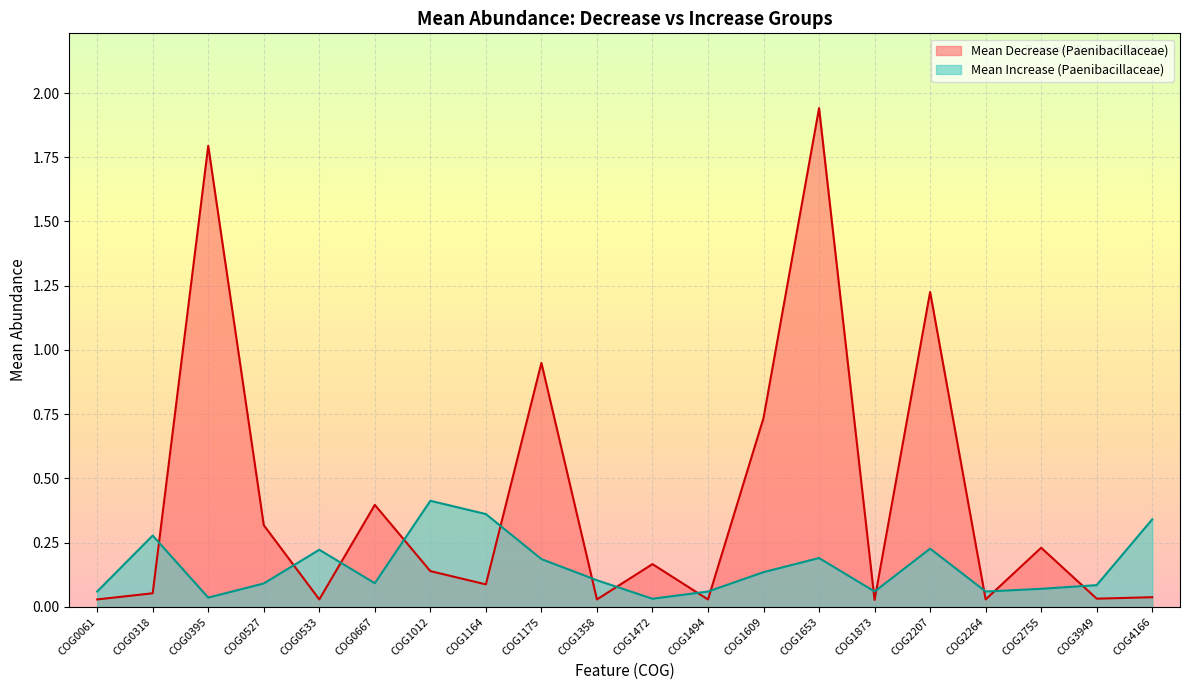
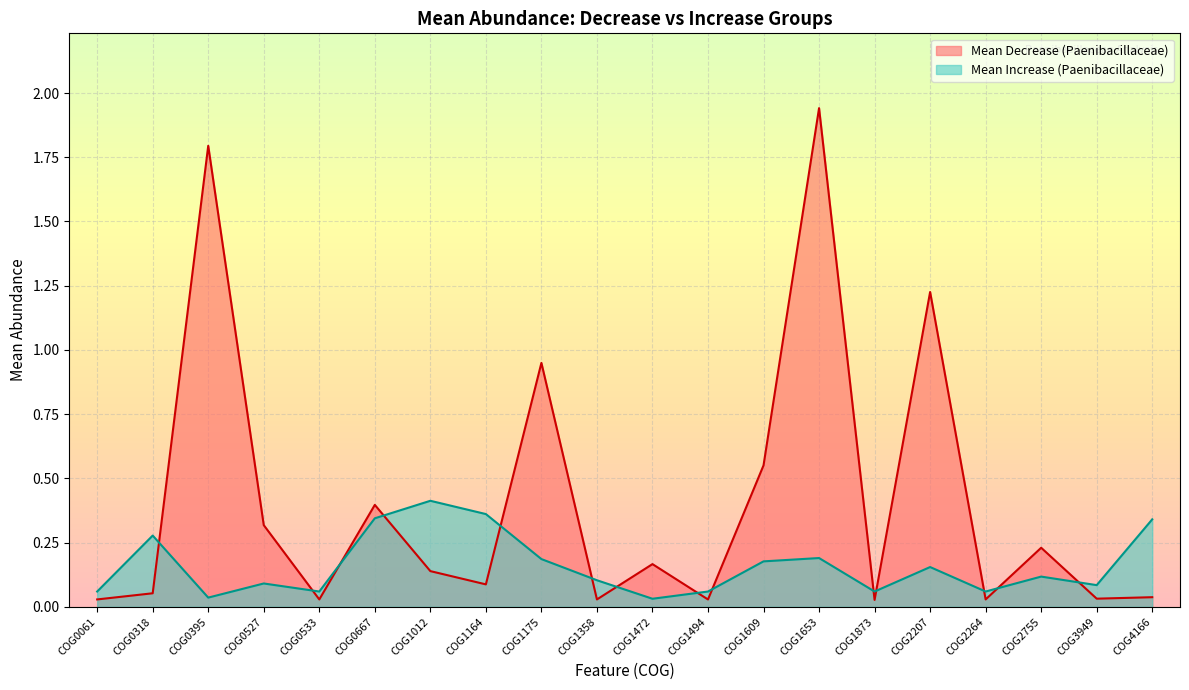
  {
    "Mean Decrease (Paenibacillaceae)": {
      "COG0061": 0.03,
      "COG0318": 0.05,
      "COG0395": 1.79,
      "COG0527": 0.32,
      "COG0533": 0.03,
      "COG0667": 0.40,
      "COG1012": 0.14,
      "COG1164": 0.09,
      "COG1175": 0.95,
      "COG1358": 0.03,
      "COG1472": 0.17,
      "COG1494": 0.03,
-     "COG1609": 0.74,
+     "COG1609": 0.55,
      "COG1653": 1.94,
      "COG1873": 0.03,
      "COG2207": 1.23,
      "COG2264": 0.03,
      "COG2755": 0.23,
      "COG3949": 0.03,
      "COG4166": 0.04
    },
    "Mean Increase (Paenibacillaceae)": {
      "COG0061": 0.06,
      "COG0318": 0.28,
      "COG0395": 0.04,
      "COG0527": 0.09,
-     "COG0533": 0.22,
-     "COG0667": 0.09,
+     "COG0533": 0.06,
+     "COG0667": 0.34,
      "COG1012": 0.41,
      "COG1164": 0.36,
      "COG1175": 0.19,
      "COG1358": 0.10,
      "COG1472": 0.03,
      "COG1494": 0.06,
-     "COG1609": 0.13,
+     "COG1609": 0.18,
      "COG1653": 0.19,
      "COG1873": 0.06,
-     "COG2207": 0.23,
+     "COG2207": 0.15,
      "COG2264": 0.06,
-     "COG2755": 0.07,
+     "COG2755": 0.12,
      "COG3949": 0.08,
      "COG4166": 0.34
    }
  }
